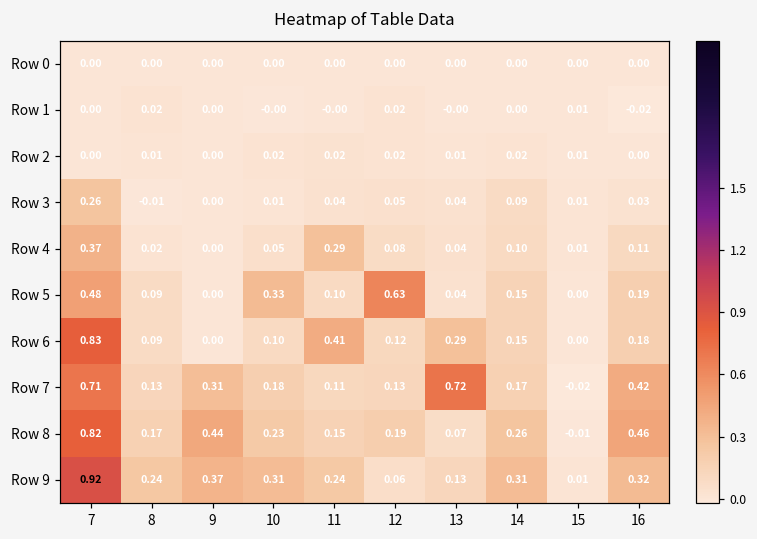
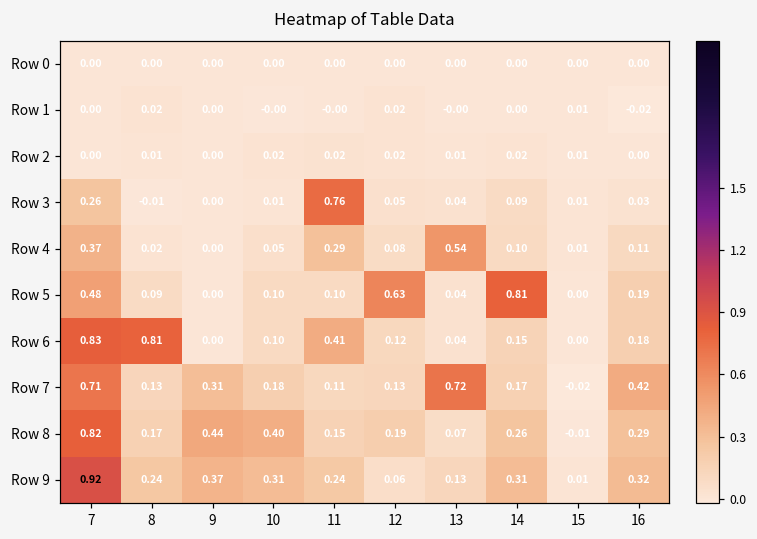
  {
    "Row 3": {
      "7": 0.26,
-     "11": 0.04,
+     "11": 0.76,
      "12": 0.05,
      "13": 0.04,
      "14": 0.09
    },
    "Row 4": {
      "7": 0.37,
      "10": 0.05,
      "11": 0.29,
      "12": 0.08,
-     "13": 0.04,
+     "13": 0.54,
      "14": 0.10,
      "16": 0.11
    },
    "Row 5": {
      "7": 0.48,
      "8": 0.09,
-     "10": 0.33,
+     "10": 0.10,
      "11": 0.10,
      "12": 0.63,
      "13": 0.04,
-     "14": 0.15,
+     "14": 0.81,
      "16": 0.19
    },
    "Row 6": {
      "7": 0.83,
-     "8": 0.09,
+     "8": 0.81,
      "10": 0.10,
      "11": 0.41,
      "12": 0.12,
-     "13": 0.29,
+     "13": 0.04,
      "14": 0.15,
      "16": 0.18
    },
    "Row 7": {
      "7": 0.71,
      "8": 0.13,
      "9": 0.31,
      "10": 0.18,
      "11": 0.11,
      "12": 0.13,
      "13": 0.72,
      "14": 0.17,
      "16": 0.42
    },
    "Row 8": {
      "7": 0.82,
      "8": 0.17,
      "9": 0.44,
-     "10": 0.23,
+     "10": 0.40,
      "11": 0.15,
      "12": 0.19,
      "13": 0.07,
      "14": 0.26,
-     "16": 0.46
+     "16": 0.29
    },
    "Row 9": {
      "7": 0.92,
      "8": 0.24,
      "9": 0.37,
      "10": 0.31,
      "11": 0.24,
      "12": 0.06,
      "13": 0.13,
      "14": 0.31,
      "16": 0.32
    }
  }
